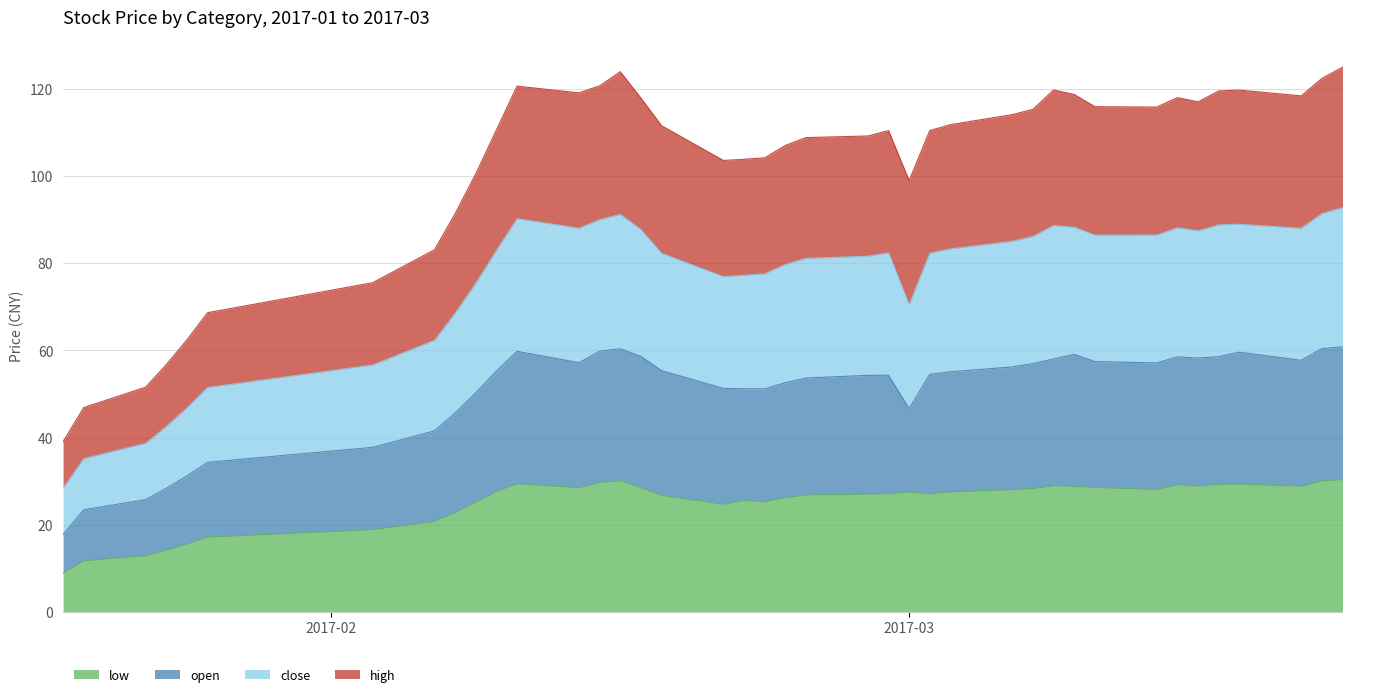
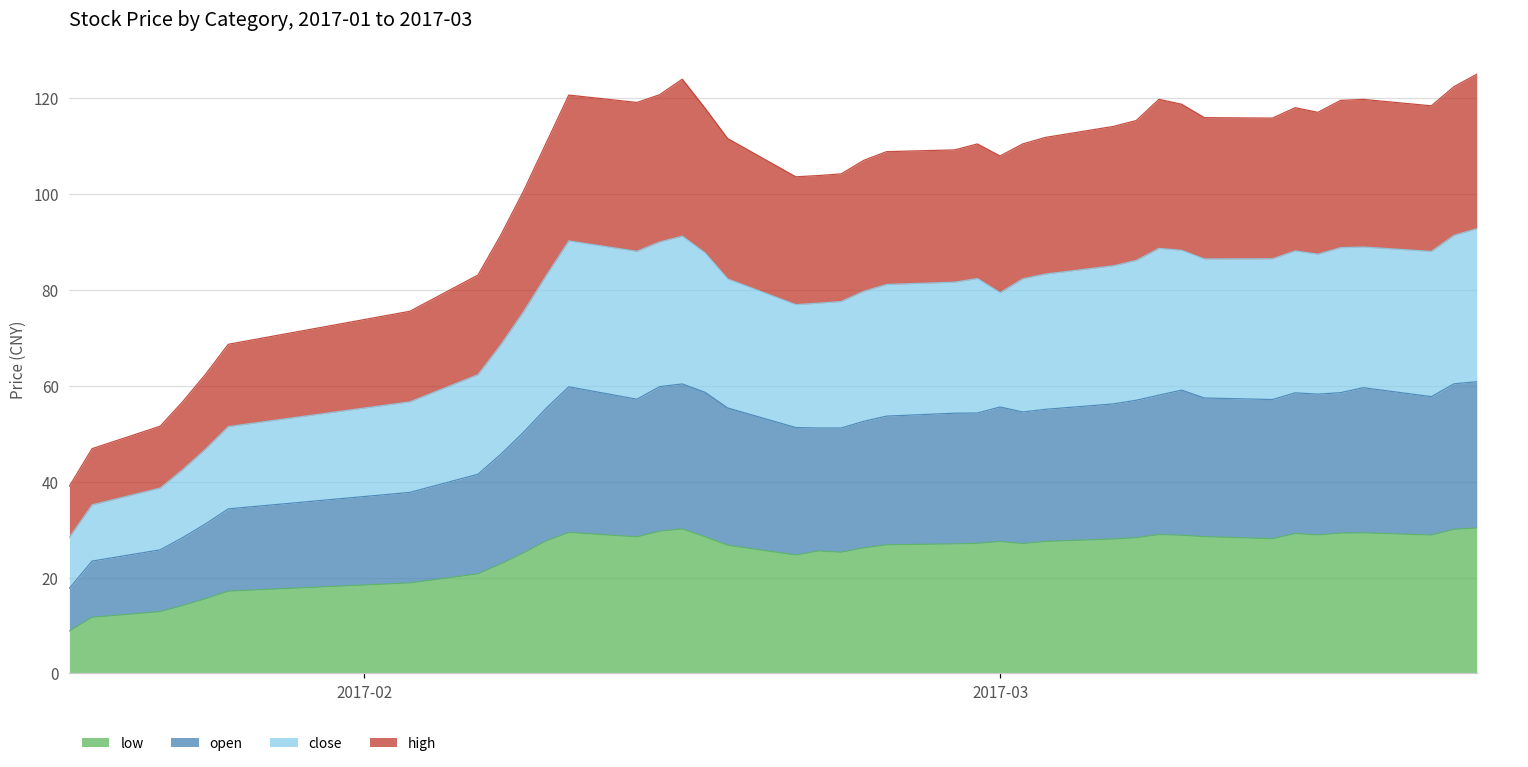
  {
    "low": {
      "2017-03": 28
    },
    "open": {
-     "2017-03": 19
+     "2017-03": 28
    },
    "close": {
      "2017-03": 24
    },
    "high": {
      "2017-03": 29
    }
  }
